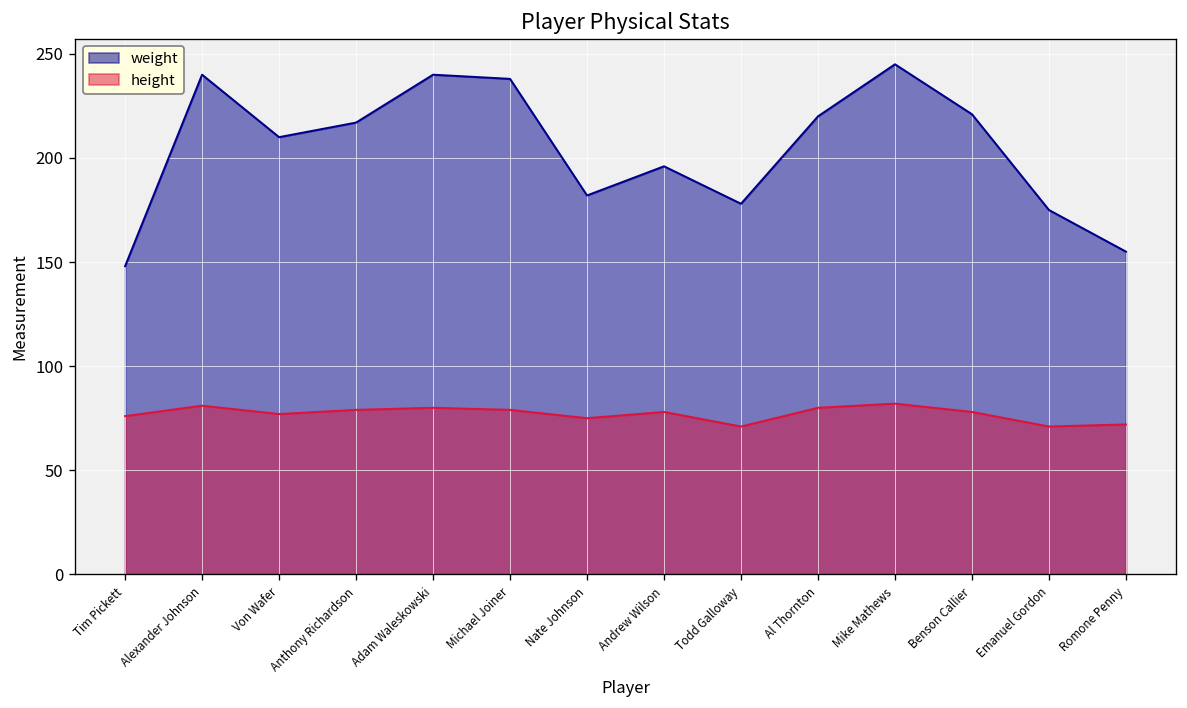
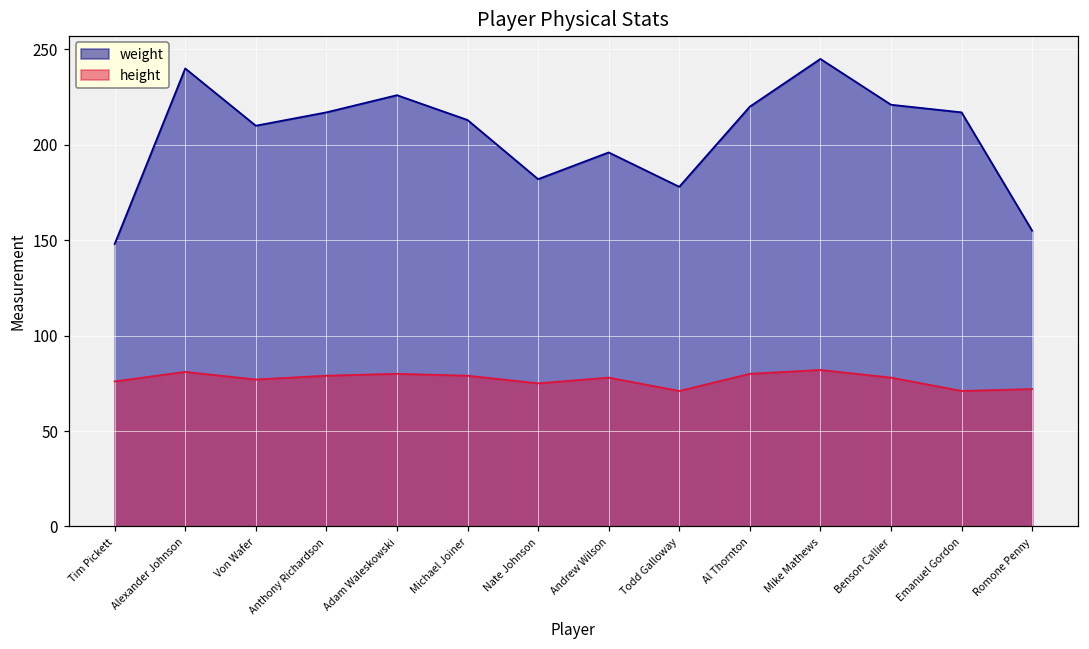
  {
    "weight": {
      "Tim Pickett": 148,
      "Alexander Johnson": 240,
      "Von Wafer": 210,
      "Anthony Richardson": 217,
-     "Adam Waleskowski": 240,
-     "Michael Joiner": 238,
+     "Adam Waleskowski": 226,
+     "Michael Joiner": 213,
      "Nate Johnson": 182,
      "Andrew Wilson": 196,
      "Todd Galloway": 178,
      "Al Thornton": 220,
      "Mike Mathews": 245,
      "Benson Callier": 221,
-     "Emanuel Gordon": 175,
+     "Emanuel Gordon": 217,
      "Romone Penny": 155
    },
    "height": {
      "Tim Pickett": 76,
      "Alexander Johnson": 81,
      "Von Wafer": 77,
      "Anthony Richardson": 79,
      "Adam Waleskowski": 80,
      "Michael Joiner": 79,
      "Nate Johnson": 75,
      "Andrew Wilson": 78,
      "Todd Galloway": 71,
      "Al Thornton": 80,
      "Mike Mathews": 82,
      "Benson Callier": 78,
      "Emanuel Gordon": 71,
      "Romone Penny": 72
    }
  }
